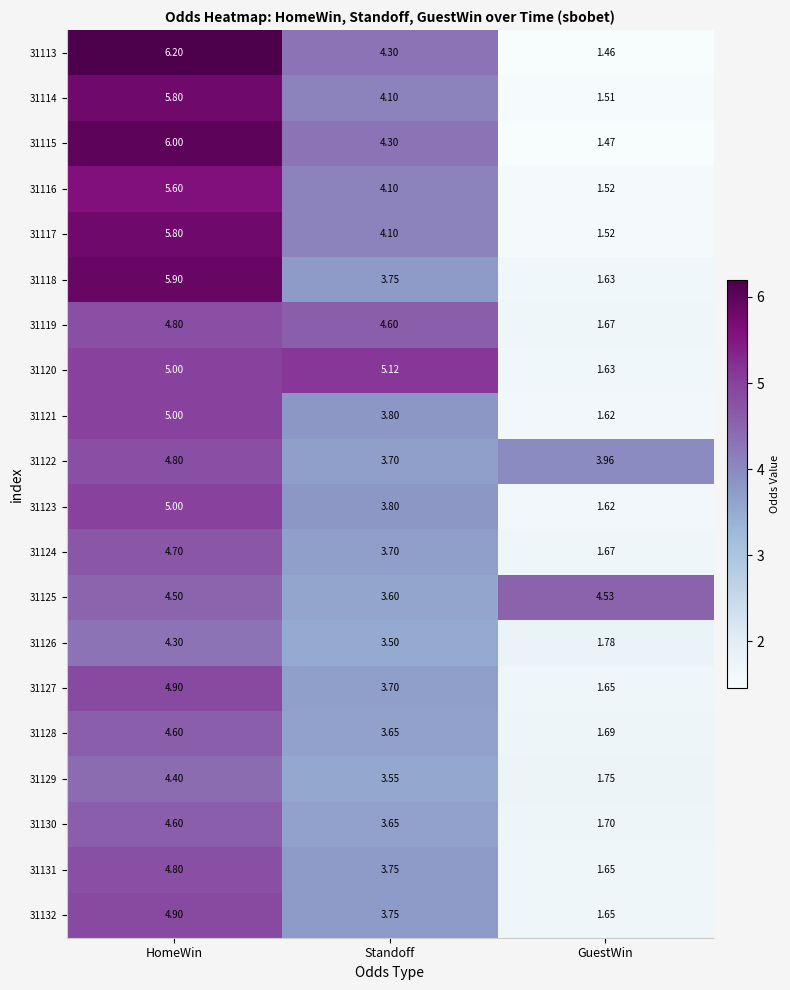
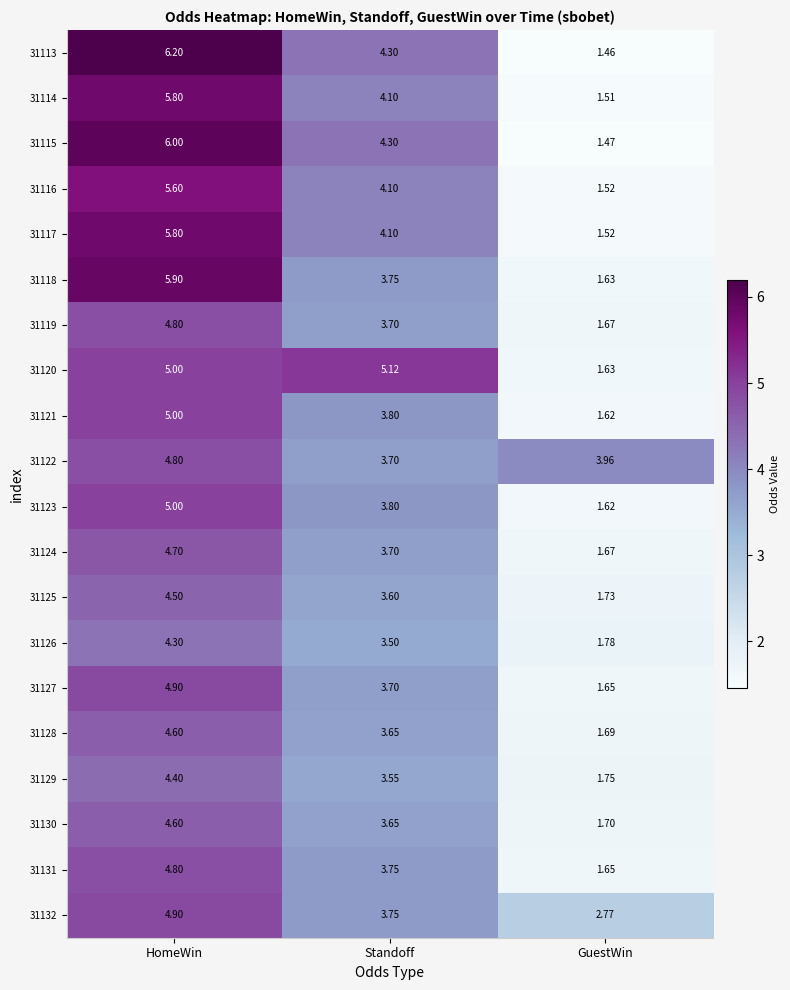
  {
    "31113": {
      "HomeWin": 6.20,
      "Standoff": 4.30,
      "GuestWin": 1.46
    },
    "31114": {
      "HomeWin": 5.80,
      "Standoff": 4.10,
      "GuestWin": 1.51
    },
    "31115": {
      "HomeWin": 6.00,
      "Standoff": 4.30,
      "GuestWin": 1.47
    },
    "31116": {
      "HomeWin": 5.60,
      "Standoff": 4.10,
      "GuestWin": 1.52
    },
    "31117": {
      "HomeWin": 5.80,
      "Standoff": 4.10,
      "GuestWin": 1.52
    },
    "31118": {
      "HomeWin": 5.90,
      "Standoff": 3.75,
      "GuestWin": 1.63
    },
    "31119": {
      "HomeWin": 4.80,
-     "Standoff": 4.60,
+     "Standoff": 3.70,
      "GuestWin": 1.67
    },
    "31120": {
      "HomeWin": 5.00,
      "Standoff": 5.12,
      "GuestWin": 1.63
    },
    "31121": {
      "HomeWin": 5.00,
      "Standoff": 3.80,
      "GuestWin": 1.62
    },
    "31122": {
      "HomeWin": 4.80,
      "Standoff": 3.70,
      "GuestWin": 3.96
    },
    "31123": {
      "HomeWin": 5.00,
      "Standoff": 3.80,
      "GuestWin": 1.62
    },
    "31124": {
      "HomeWin": 4.70,
      "Standoff": 3.70,
      "GuestWin": 1.67
    },
    "31125": {
      "HomeWin": 4.50,
      "Standoff": 3.60,
-     "GuestWin": 4.53
+     "GuestWin": 1.73
    },
    "31126": {
      "HomeWin": 4.30,
      "Standoff": 3.50,
      "GuestWin": 1.78
    },
    "31127": {
      "HomeWin": 4.90,
      "Standoff": 3.70,
      "GuestWin": 1.65
    },
    "31128": {
      "HomeWin": 4.60,
      "Standoff": 3.65,
      "GuestWin": 1.69
    },
    "31129": {
      "HomeWin": 4.40,
      "Standoff": 3.55,
      "GuestWin": 1.75
    },
    "31130": {
      "HomeWin": 4.60,
      "Standoff": 3.65,
      "GuestWin": 1.70
    },
    "31131": {
      "HomeWin": 4.80,
      "Standoff": 3.75,
      "GuestWin": 1.65
    },
    "31132": {
      "HomeWin": 4.90,
      "Standoff": 3.75,
-     "GuestWin": 1.65
+     "GuestWin": 2.77
    }
  }
